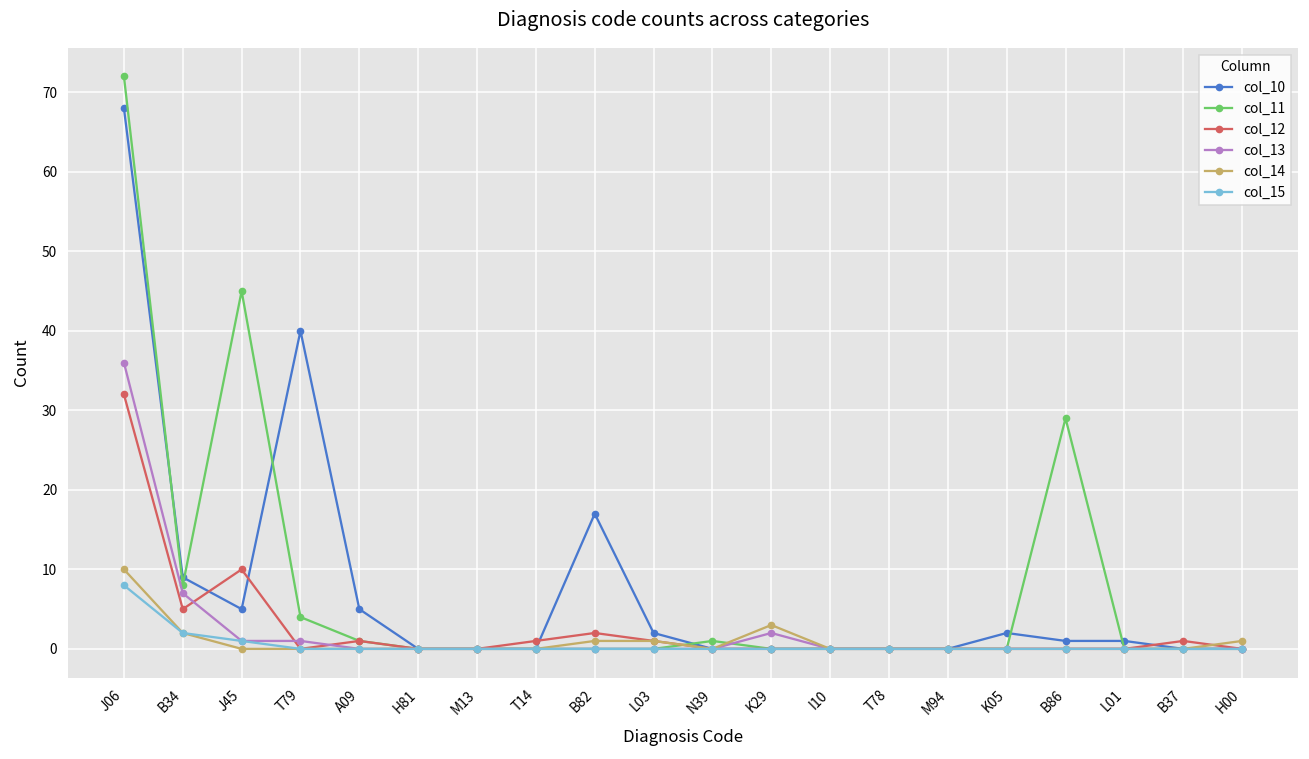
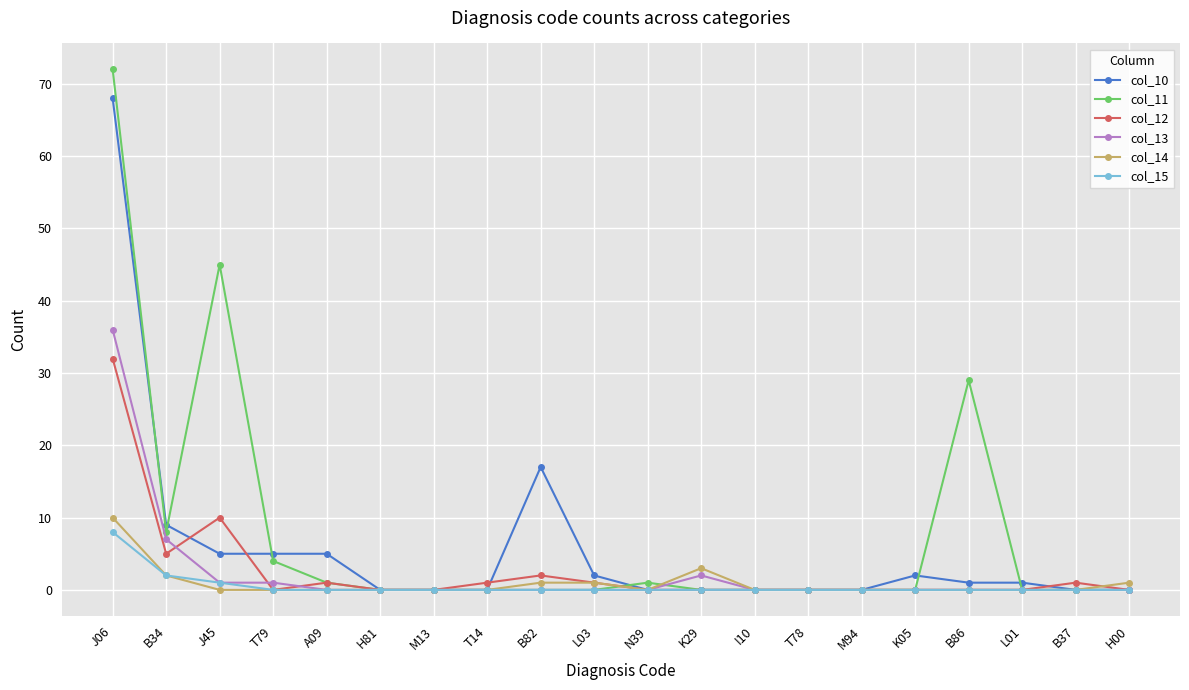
  {
    "col_10": {
      "J06": 68,
      "B34": 9,
      "J45": 5,
-     "T79": 40,
+     "T79": 5,
      "A09": 5,
      "B82": 17,
      "L03": 2,
      "K05": 2,
      "B86": 1,
      "L01": 1
    },
    "col_11": {
      "J06": 72,
      "B34": 8,
      "J45": 45,
      "T79": 4,
      "N39": 1,
      "B86": 29
    },
    "col_12": {
      "J06": 32,
      "B34": 5,
      "J45": 10,
      "T14": 1,
      "B82": 2,
      "B37": 1
    },
    "col_13": {
      "J06": 36,
      "B34": 7,
      "T79": 1,
      "K29": 2
    },
    "col_14": {
      "J06": 10,
      "J45": 0,
      "B82": 1,
      "K29": 3,
      "H00": 1
    },
    "col_15": {
      "J06": 8
    }
  }
